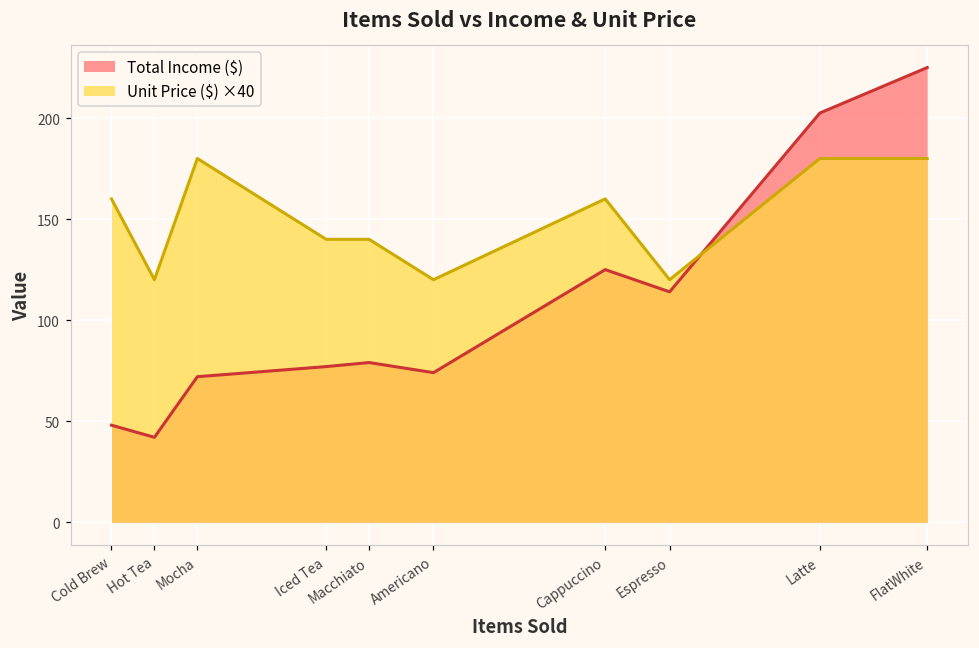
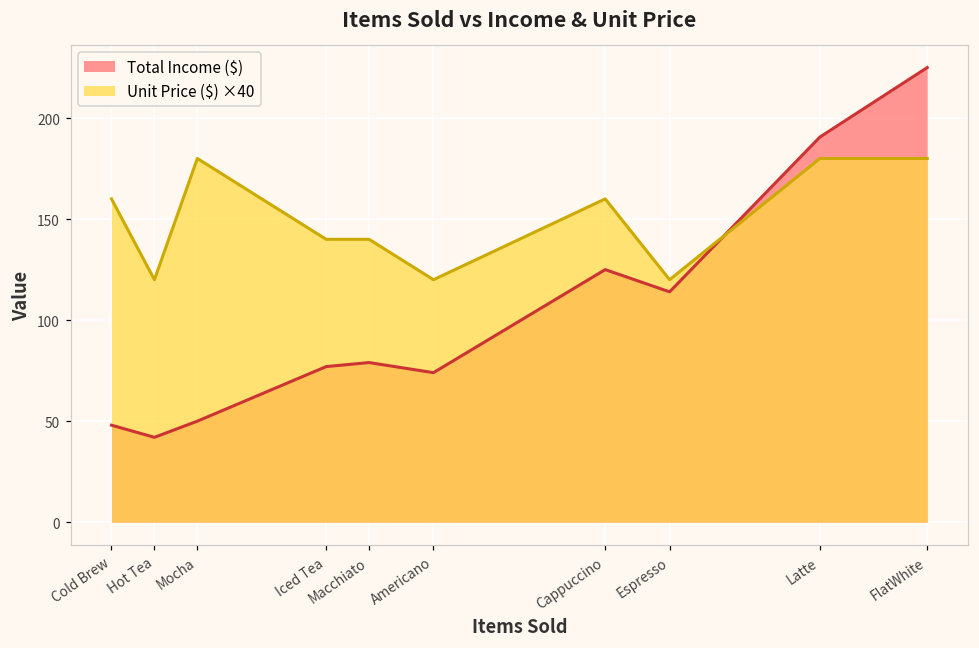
  {
    "Total Income ($)": {
      "Cold Brew": 48,
      "Hot Tea": 42,
-     "Mocha": 72,
+     "Mocha": 50,
      "Iced Tea": 77,
      "Macchiato": 79,
      "Americano": 74,
      "Cappuccino": 125,
      "Espresso": 114,
-     "Latte": 203,
+     "Latte": 191,
      "FlatWhite": 225
    },
    "Unit Price ($) ×40": {
      "Cold Brew": 160,
      "Hot Tea": 120,
      "Mocha": 180,
      "Iced Tea": 140,
      "Macchiato": 140,
      "Americano": 120,
      "Cappuccino": 160,
      "Espresso": 120,
      "Latte": 180,
      "FlatWhite": 180
    }
  }
